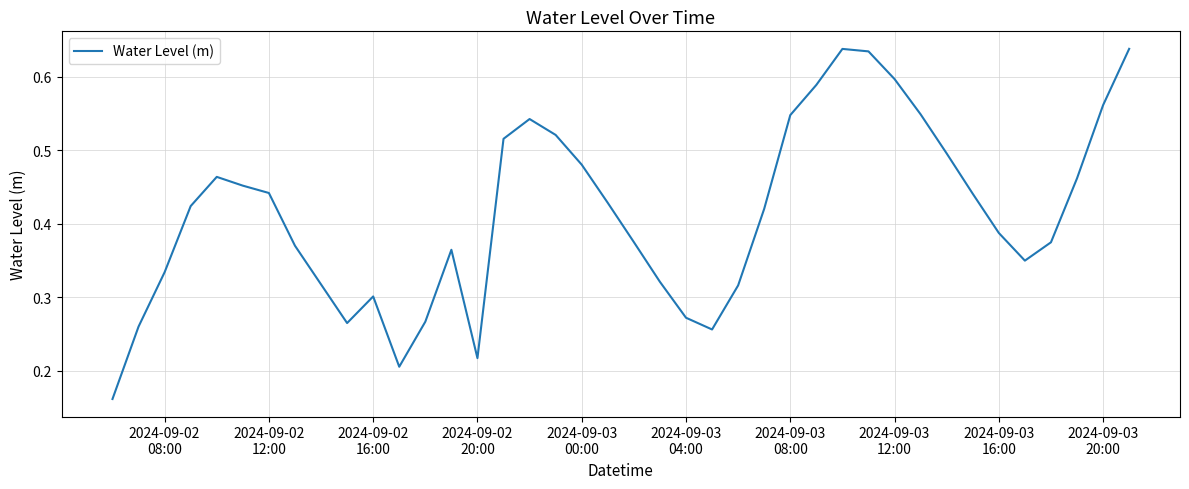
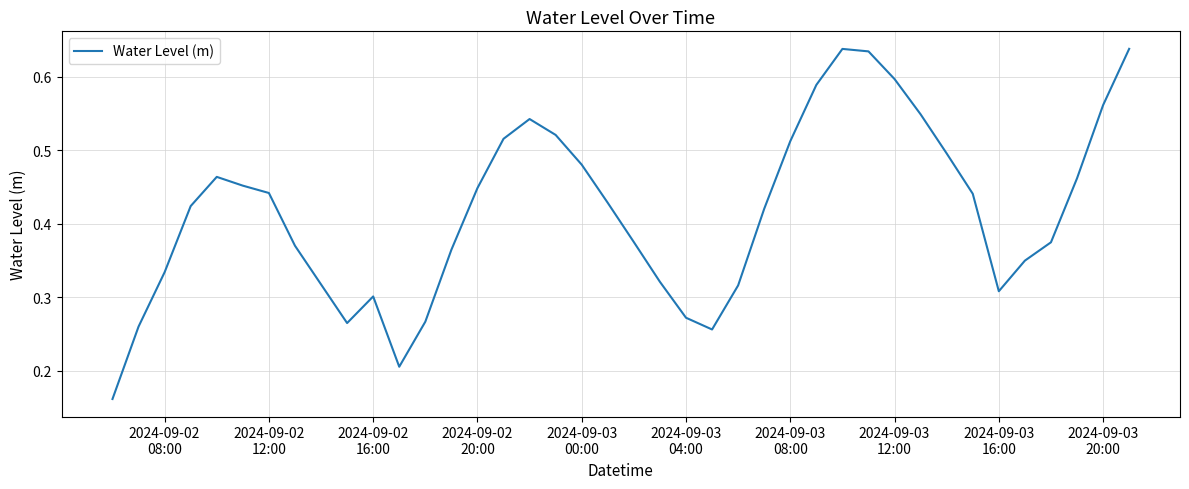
  {
    "2024-09-02 08:00": 0.33,
    "2024-09-02 12:00": 0.44,
    "2024-09-02 16:00": 0.30,
-   "2024-09-02 20:00": 0.22,
+   "2024-09-02 20:00": 0.45,
    "2024-09-03 00:00": 0.48,
    "2024-09-03 04:00": 0.27,
-   "2024-09-03 08:00": 0.55,
+   "2024-09-03 08:00": 0.51,
    "2024-09-03 12:00": 0.60,
-   "2024-09-03 16:00": 0.39,
+   "2024-09-03 16:00": 0.31,
    "2024-09-03 20:00": 0.56
  }
